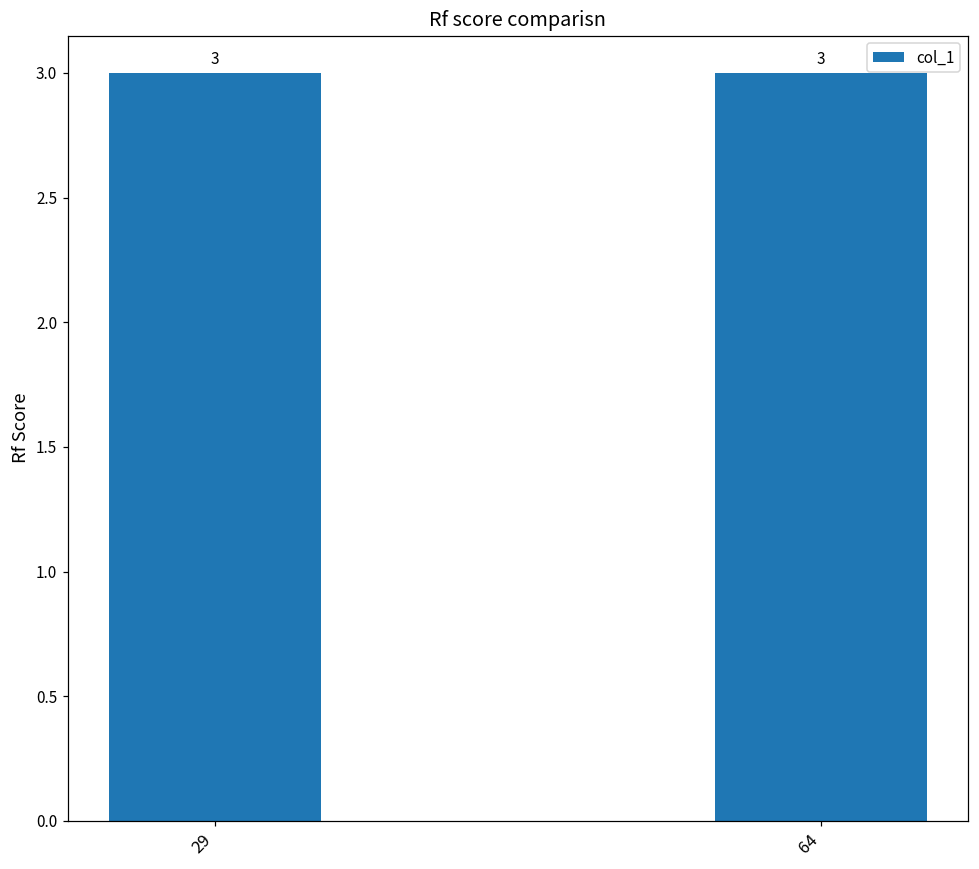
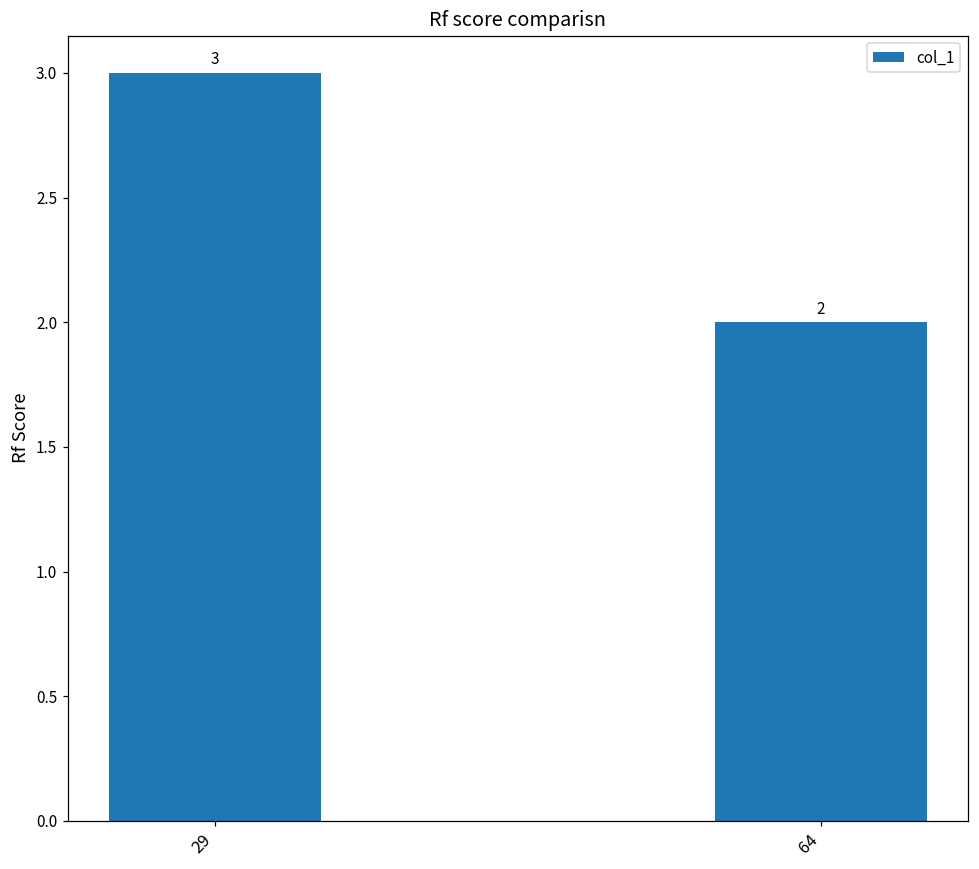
  {
    "29": 3,
-   "64": 3
+   "64": 2
  }
